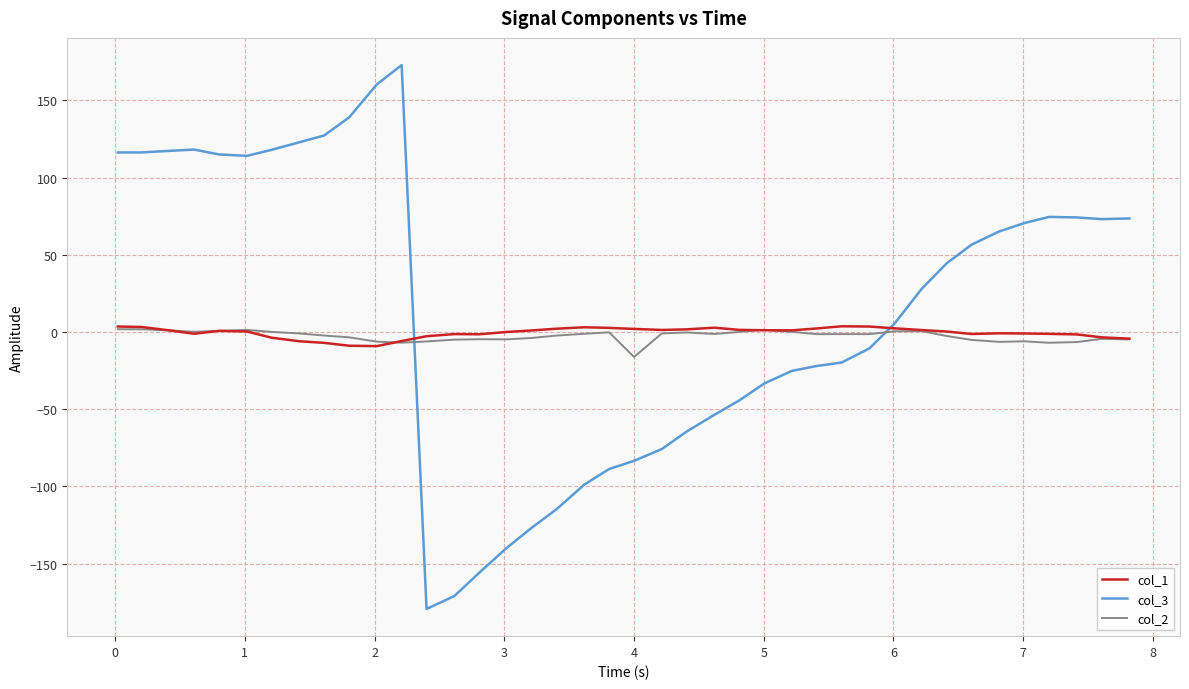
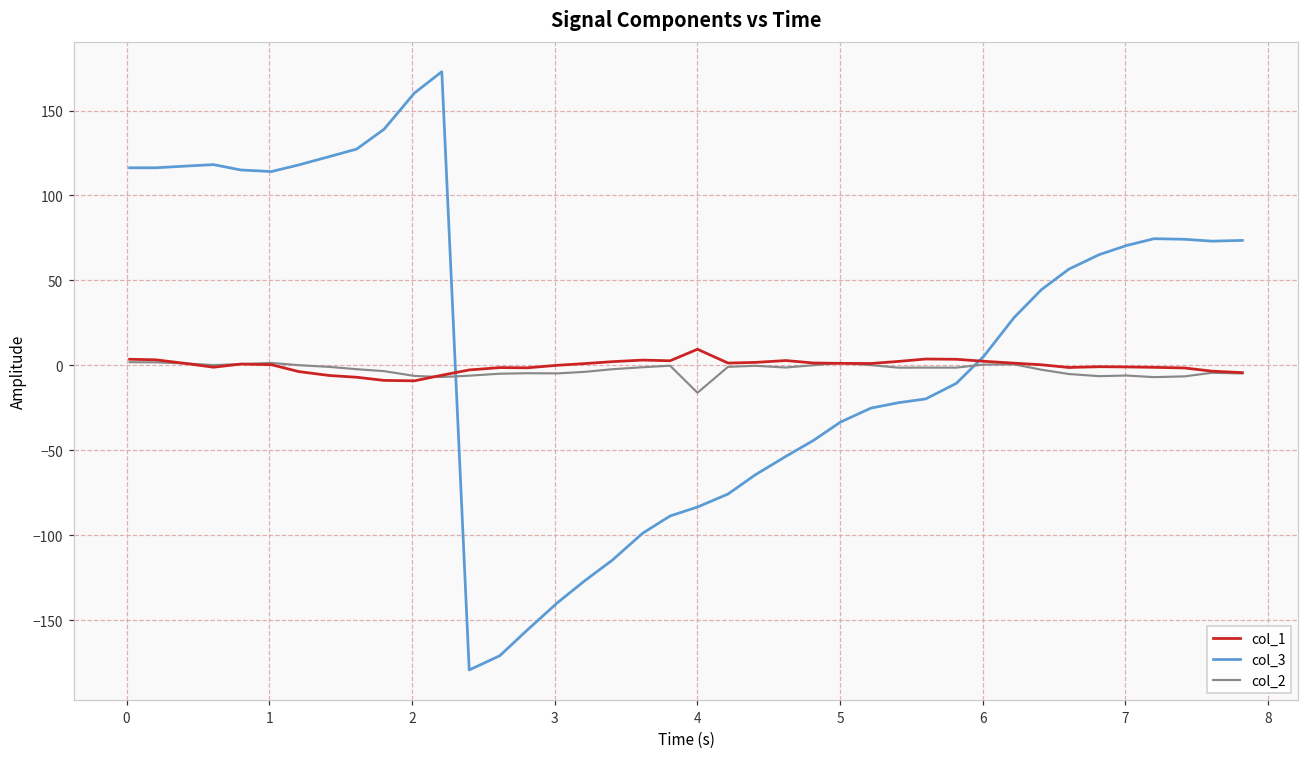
  {
    "col_1": {
-     "4": 2
+     "4": 9
    },
    "col_3": {
      "4": -83
    },
    "col_2": {
      "4": -16
    }
  }
